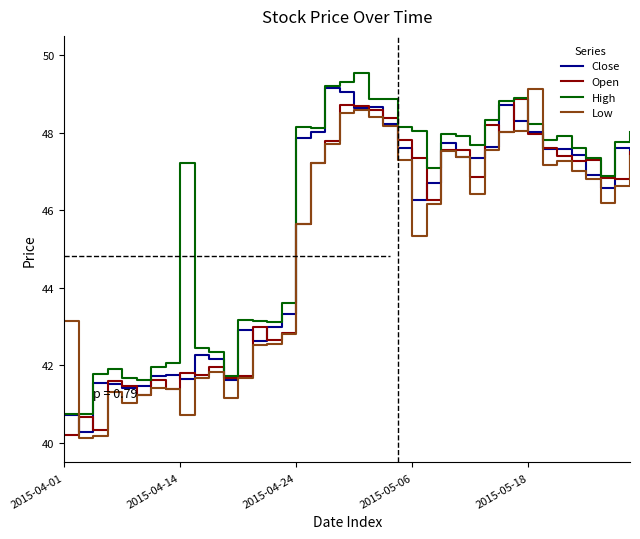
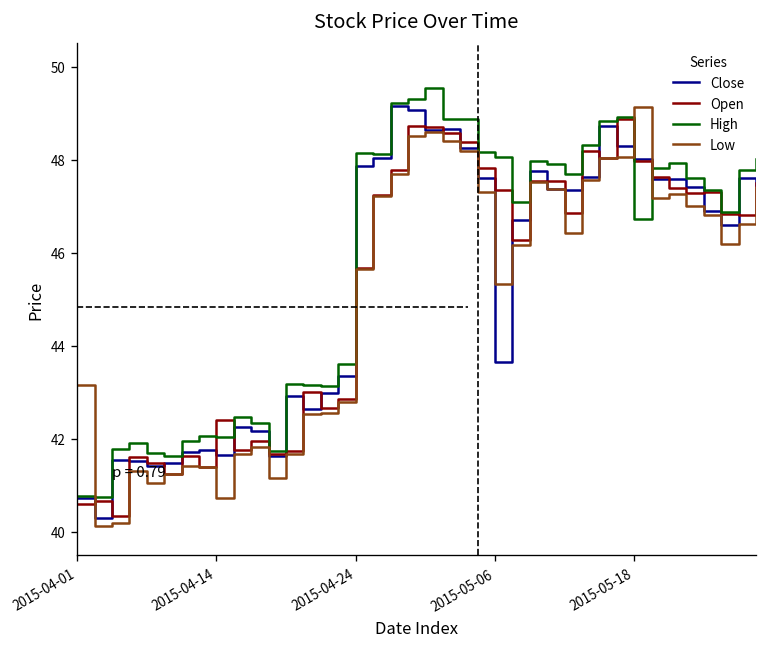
  {
    "Close": {
      "2015-04-14": 41.7,
      "2015-04-24": 47.9,
-     "2015-05-06": 46.3
+     "2015-05-06": 43.7
    },
    "Open": {
-     "2015-04-01": 40.2,
-     "2015-04-14": 41.8,
+     "2015-04-01": 40.6,
+     "2015-04-14": 42.4,
      "2015-05-06": 47.4
    },
    "High": {
-     "2015-04-14": 47.2,
+     "2015-04-14": 42.0,
      "2015-04-24": 48.1,
      "2015-05-06": 48.1,
-     "2015-05-18": 48.2
+     "2015-05-18": 46.7
    },
    "Low": {
      "2015-04-01": 43.2,
      "2015-04-14": 40.7,
      "2015-05-06": 45.3,
      "2015-05-18": 49.1
    }
  }
